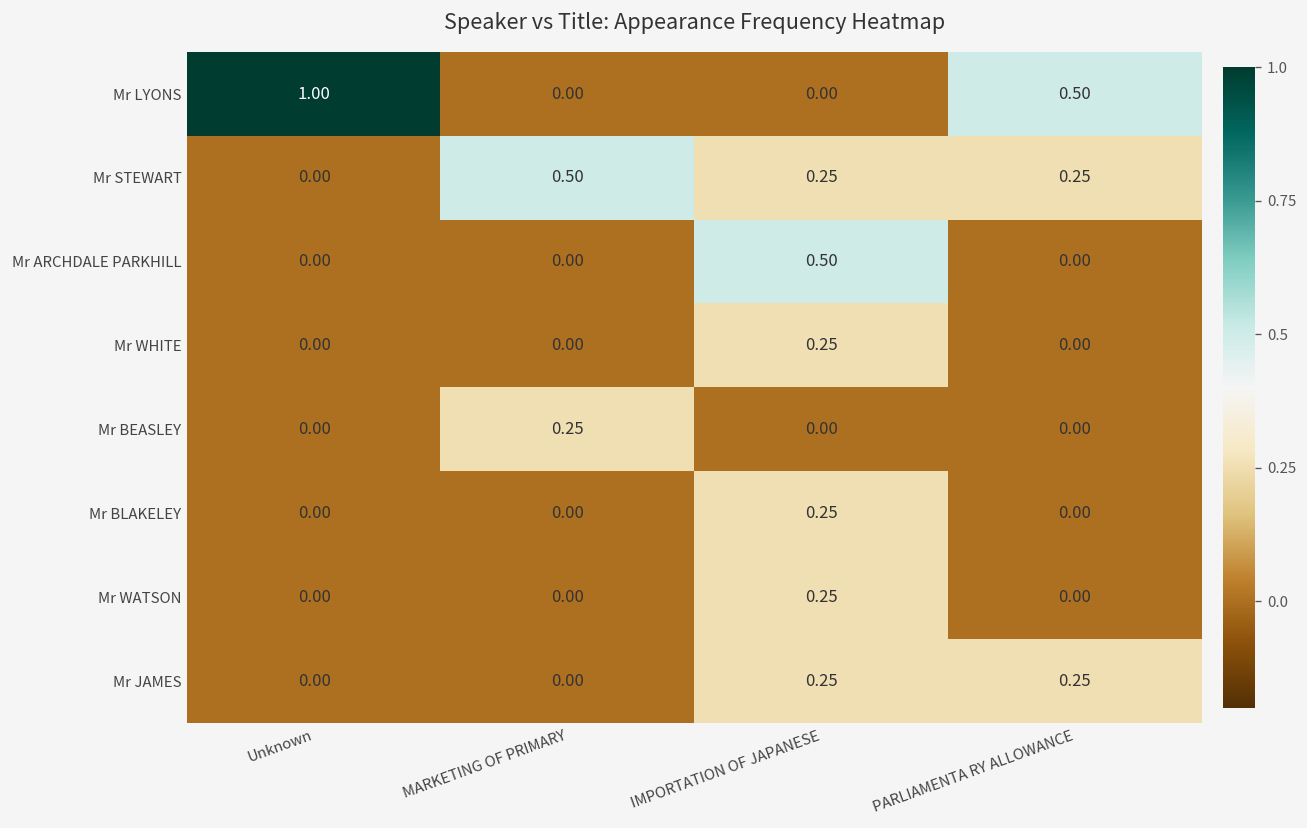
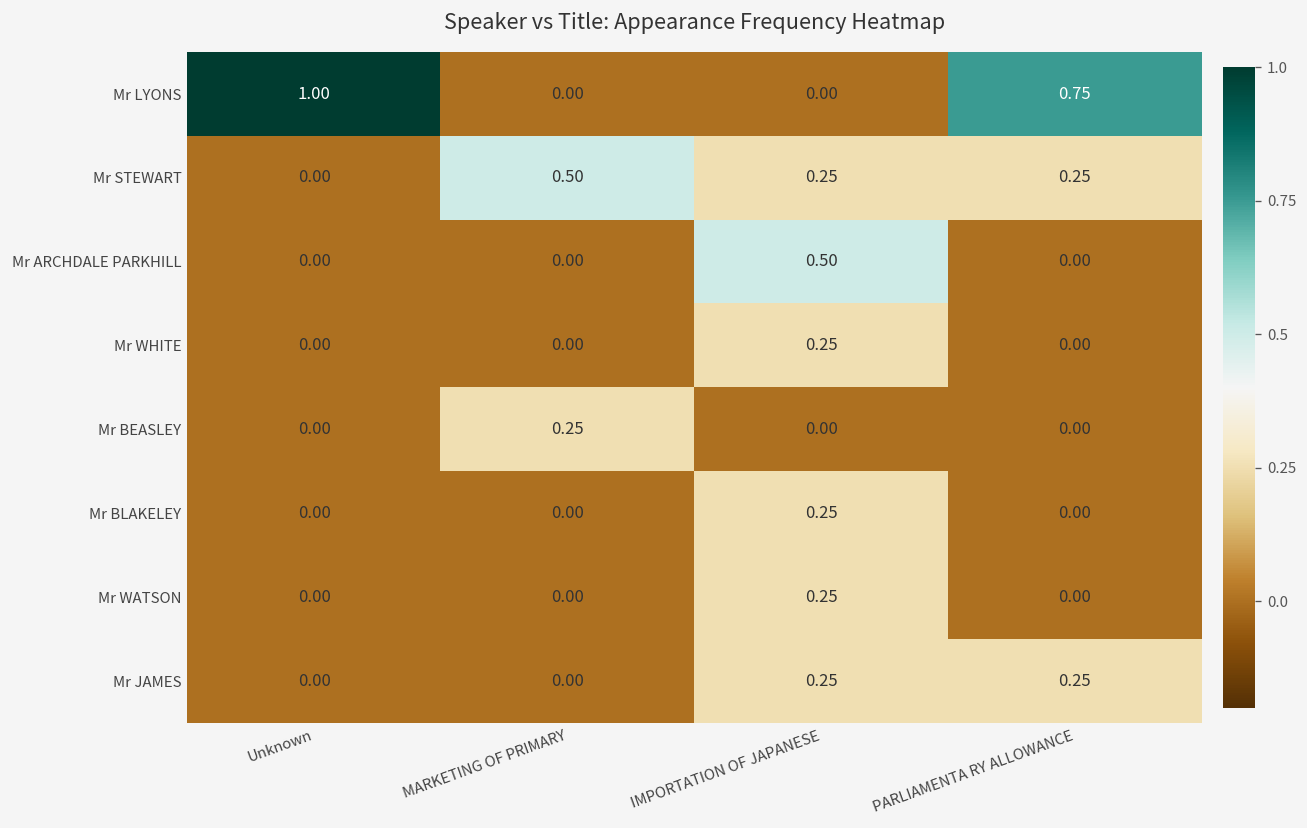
  {
    "Mr LYONS": {
      "Unknown": 1.00,
      "MARKETING OF PRIMARY": 0.00,
      "IMPORTATION OF JAPANESE": 0.00,
-     "PARLIAMENTA RY ALLOWANCE": 0.50
+     "PARLIAMENTA RY ALLOWANCE": 0.75
    },
    "Mr STEWART": {
      "Unknown": 0.00,
      "MARKETING OF PRIMARY": 0.50,
      "IMPORTATION OF JAPANESE": 0.25,
      "PARLIAMENTA RY ALLOWANCE": 0.25
    },
    "Mr ARCHDALE PARKHILL": {
      "Unknown": 0.00,
      "MARKETING OF PRIMARY": 0.00,
      "IMPORTATION OF JAPANESE": 0.50,
      "PARLIAMENTA RY ALLOWANCE": 0.00
    },
    "Mr WHITE": {
      "Unknown": 0.00,
      "MARKETING OF PRIMARY": 0.00,
      "IMPORTATION OF JAPANESE": 0.25,
      "PARLIAMENTA RY ALLOWANCE": 0.00
    },
    "Mr BEASLEY": {
      "Unknown": 0.00,
      "MARKETING OF PRIMARY": 0.25,
      "IMPORTATION OF JAPANESE": 0.00,
      "PARLIAMENTA RY ALLOWANCE": 0.00
    },
    "Mr BLAKELEY": {
      "Unknown": 0.00,
      "MARKETING OF PRIMARY": 0.00,
      "IMPORTATION OF JAPANESE": 0.25,
      "PARLIAMENTA RY ALLOWANCE": 0.00
    },
    "Mr WATSON": {
      "Unknown": 0.00,
      "MARKETING OF PRIMARY": 0.00,
      "IMPORTATION OF JAPANESE": 0.25,
      "PARLIAMENTA RY ALLOWANCE": 0.00
    },
    "Mr JAMES": {
      "Unknown": 0.00,
      "MARKETING OF PRIMARY": 0.00,
      "IMPORTATION OF JAPANESE": 0.25,
      "PARLIAMENTA RY ALLOWANCE": 0.25
    }
  }
